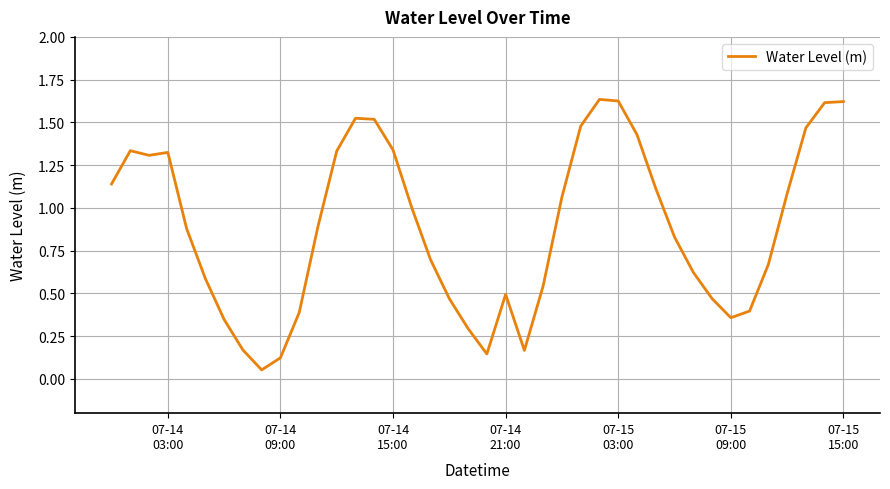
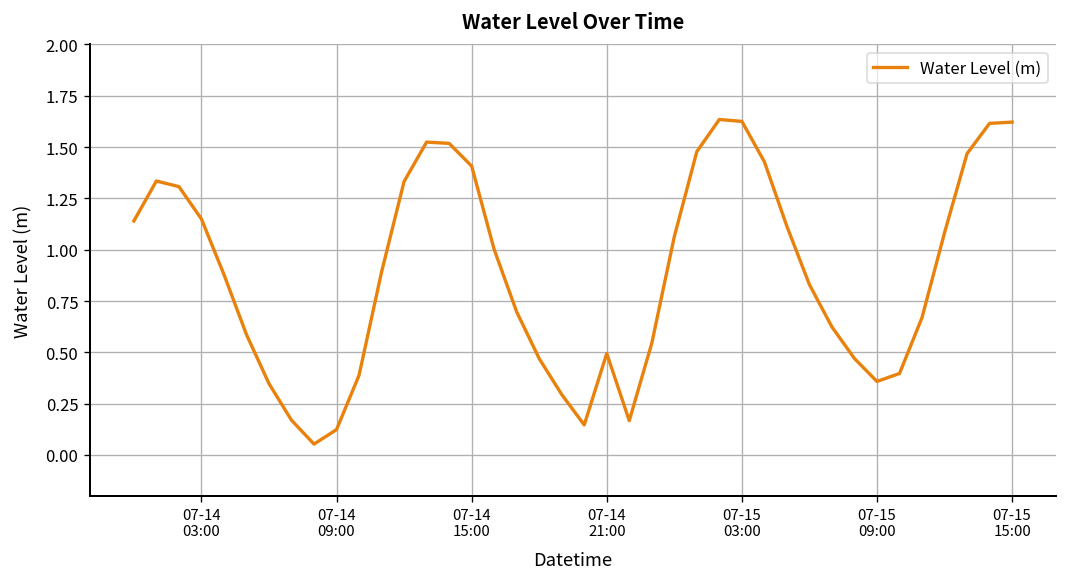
  {
-   "07-14 03:00": 1.32,
+   "07-14 03:00": 1.15,
    "07-14 09:00": 0.12,
-   "07-14 15:00": 1.34,
+   "07-14 15:00": 1.41,
    "07-14 21:00": 0.49,
    "07-15 03:00": 1.63,
    "07-15 09:00": 0.36,
    "07-15 15:00": 1.62
  }
